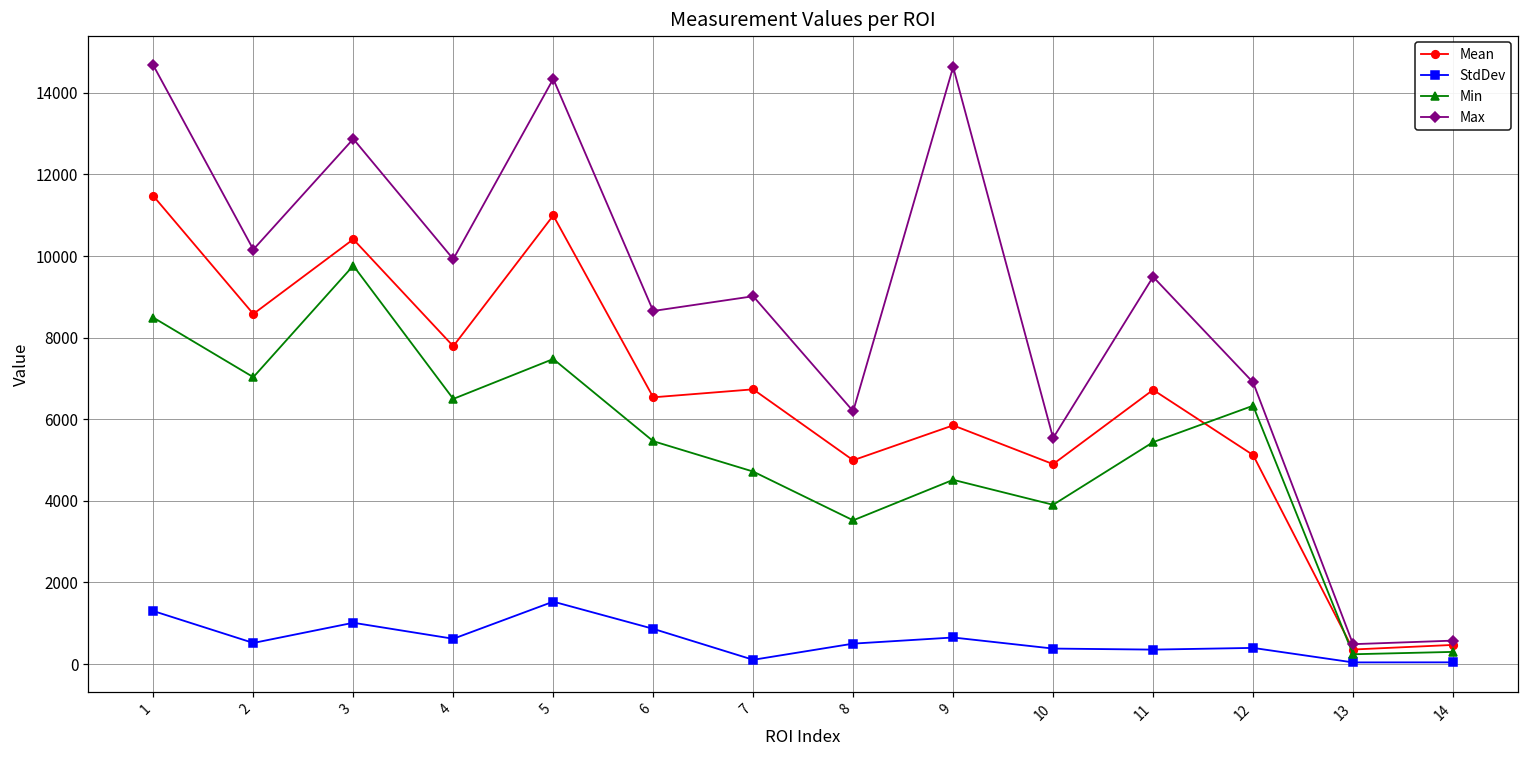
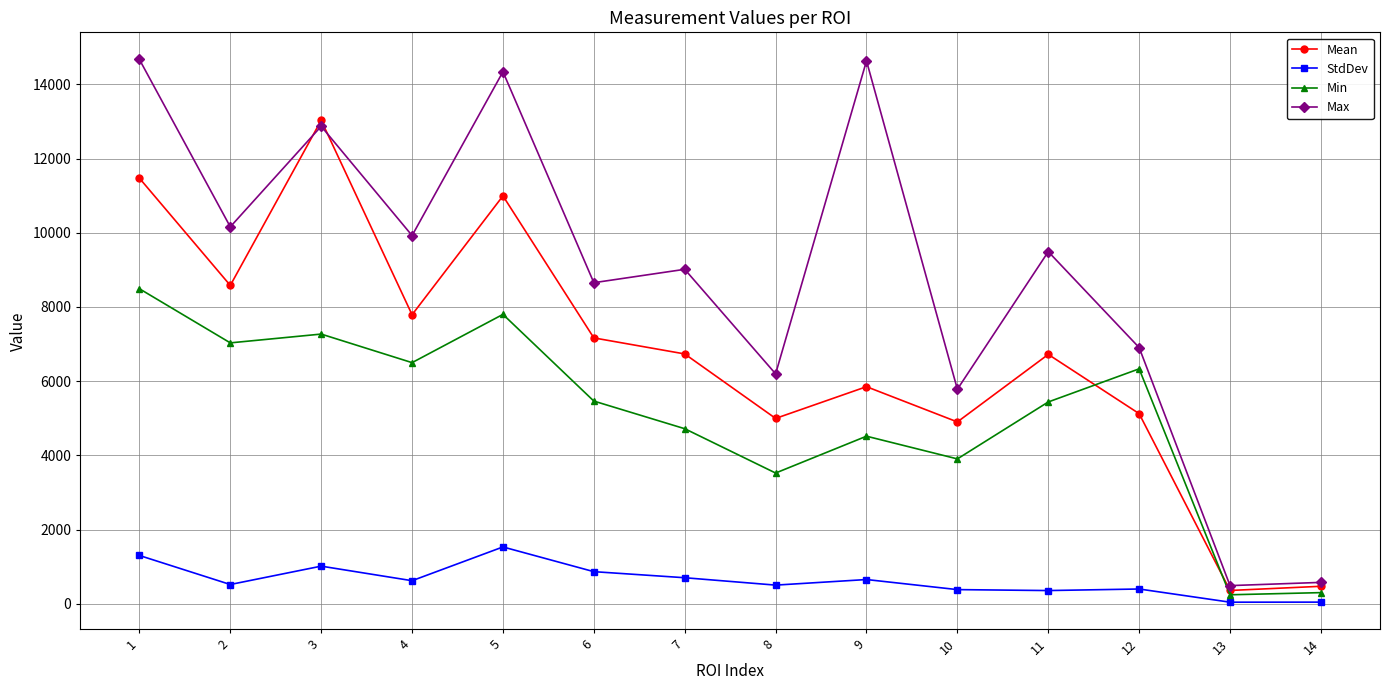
  {
    "Mean": {
      "1": 11500,
      "2": 8600,
-     "3": 10400,
+     "3": 13000,
      "4": 7800,
      "5": 11000,
-     "6": 6500,
+     "6": 7200,
      "7": 6700,
      "8": 5000,
      "9": 5900,
      "10": 4900,
      "11": 6700,
      "12": 5100,
      "13": 400,
      "14": 500
    },
    "StdDev": {
      "1": 1300,
      "2": 500,
      "3": 1000,
      "4": 600,
      "5": 1500,
      "6": 900,
-     "7": 100,
+     "7": 700,
      "8": 500,
      "9": 700,
      "10": 400,
      "11": 400,
      "12": 400,
      "13": 0,
      "14": 0
    },
    "Min": {
      "1": 8500,
      "2": 7000,
-     "3": 9800,
+     "3": 7300,
      "4": 6500,
-     "5": 7500,
+     "5": 7800,
      "6": 5500,
      "7": 4700,
      "8": 3500,
      "9": 4500,
      "10": 3900,
      "11": 5400,
      "12": 6300,
      "13": 200,
      "14": 300
    },
    "Max": {
      "1": 14700,
      "2": 10200,
      "3": 12900,
      "4": 9900,
      "5": 14300,
      "6": 8700,
      "7": 9000,
      "8": 6200,
      "9": 14600,
-     "10": 5500,
+     "10": 5800,
      "11": 9500,
      "12": 6900,
      "13": 500,
      "14": 600
    }
  }
